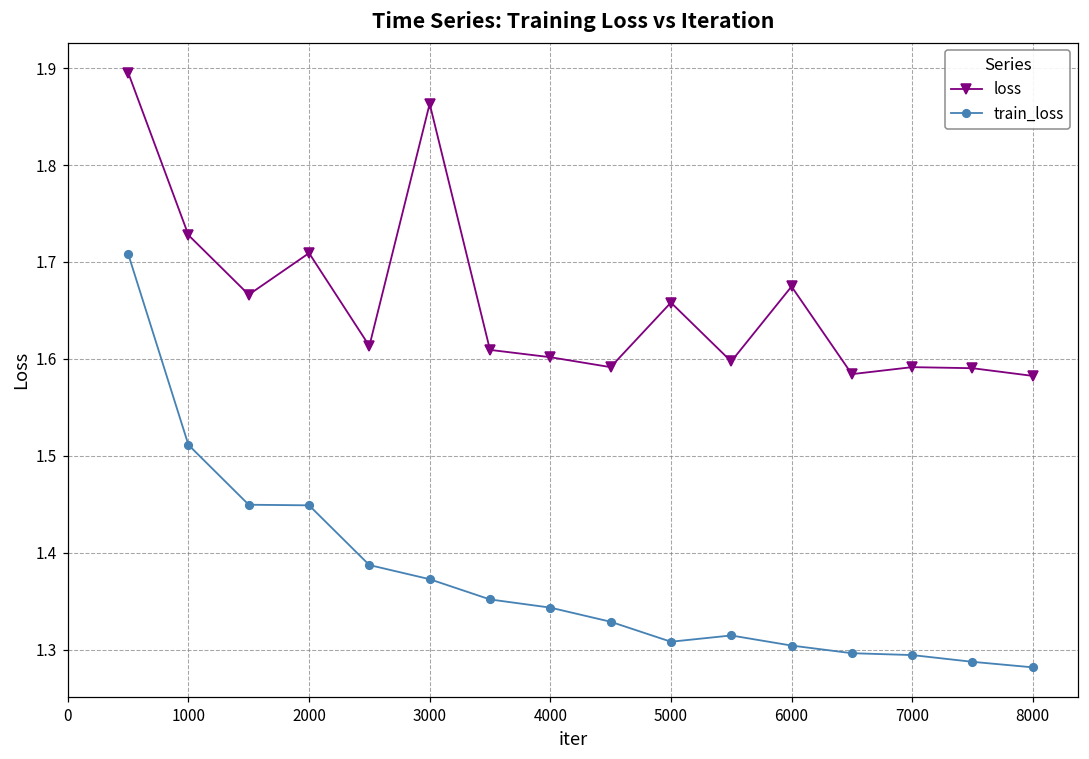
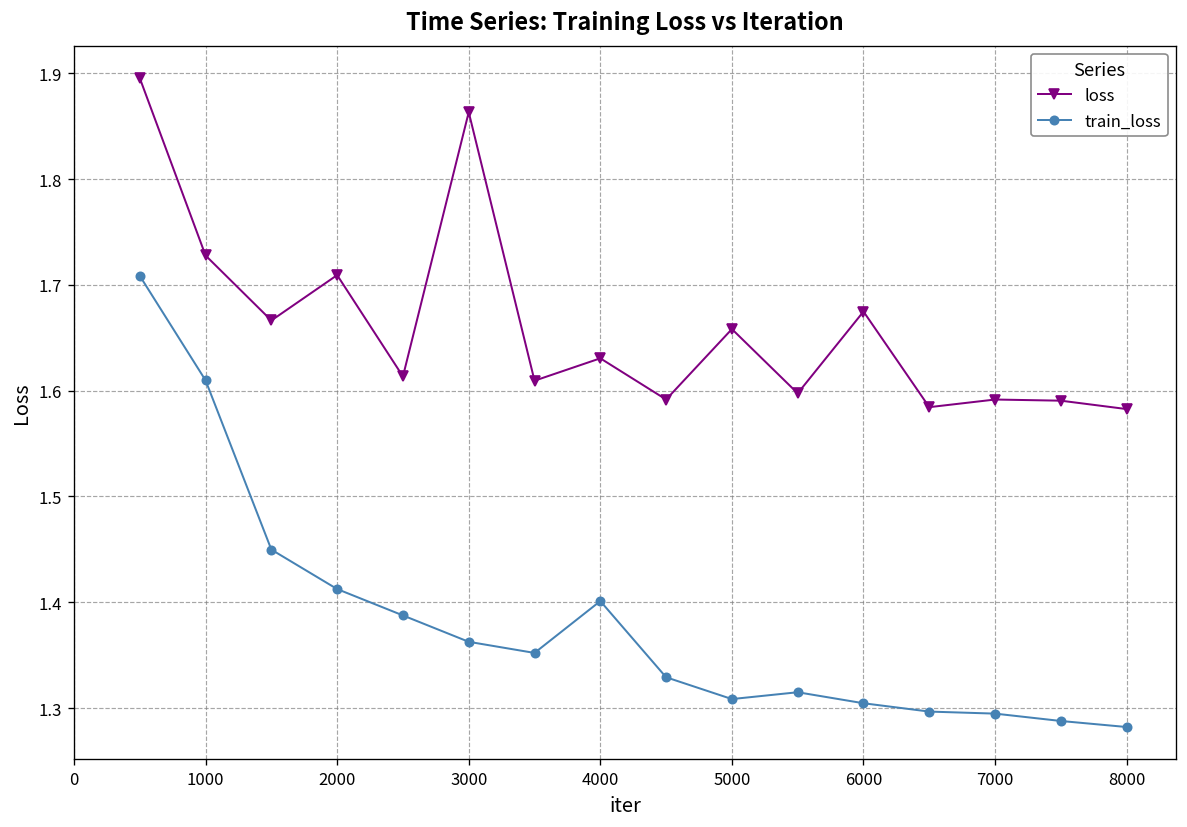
  {
    "loss": {
      "1000": 1.73,
      "2000": 1.71,
      "3000": 1.86,
-     "4000": 1.60,
+     "4000": 1.63,
      "5000": 1.66,
      "6000": 1.67,
      "7000": 1.59,
      "8000": 1.58
    },
    "train_loss": {
-     "1000": 1.51,
-     "2000": 1.45,
-     "3000": 1.37,
-     "4000": 1.34,
+     "1000": 1.61,
+     "2000": 1.41,
+     "3000": 1.36,
+     "4000": 1.40,
      "5000": 1.31,
      "6000": 1.30,
      "7000": 1.29,
      "8000": 1.28
    }
  }
